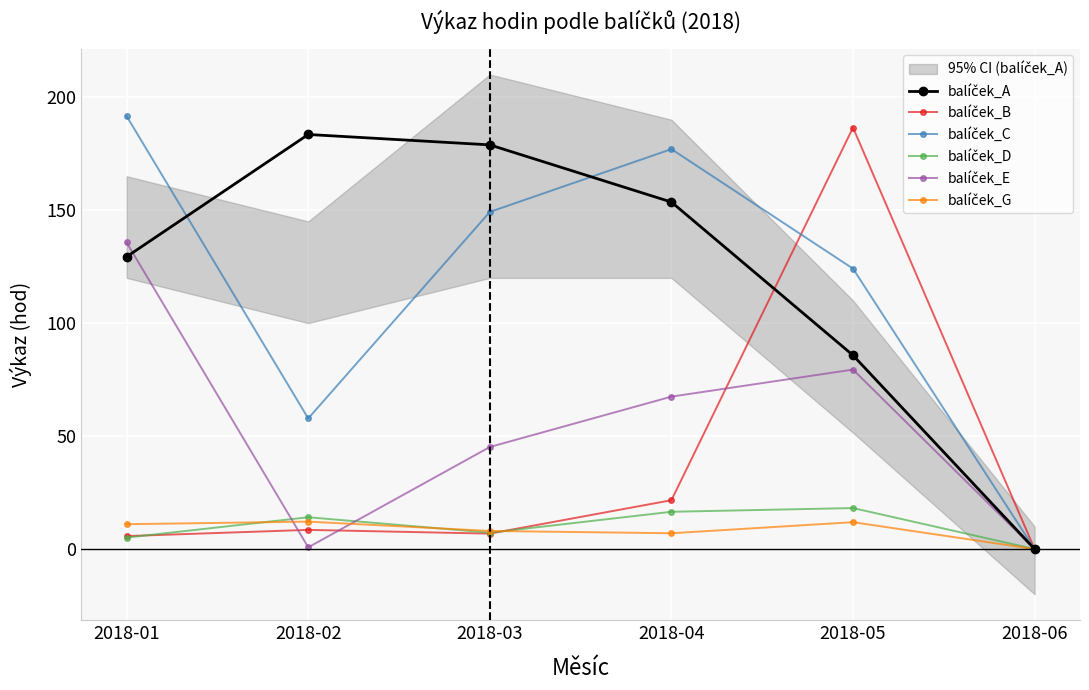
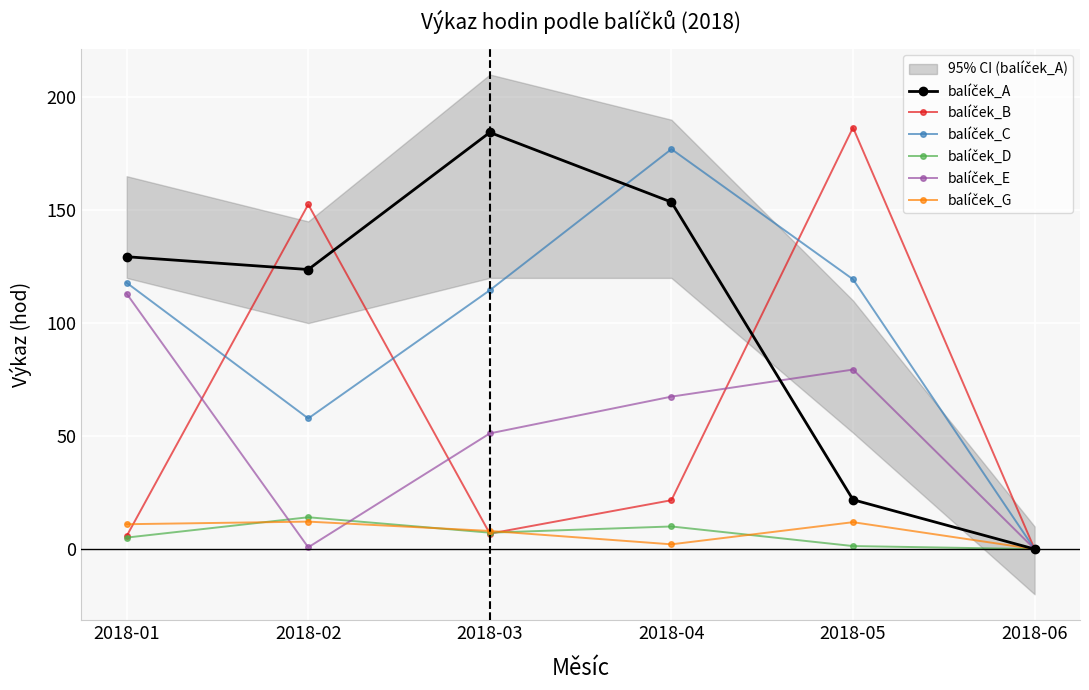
  {
    "balíček_A": {
      "2018-01": 129,
-     "2018-02": 183,
-     "2018-03": 179,
+     "2018-02": 124,
+     "2018-03": 184,
      "2018-04": 154,
-     "2018-05": 86
+     "2018-05": 22
    },
    "balíček_B": {
-     "2018-02": 8,
+     "2018-02": 152,
      "2018-04": 22,
      "2018-05": 187
    },
    "balíček_C": {
-     "2018-01": 192,
+     "2018-01": 118,
      "2018-02": 58,
-     "2018-03": 149,
+     "2018-03": 115,
      "2018-04": 177,
-     "2018-05": 124
+     "2018-05": 119
    },
    "balíček_D": {
      "2018-02": 14,
-     "2018-04": 17,
-     "2018-05": 18
+     "2018-04": 10,
+     "2018-05": 1
    },
    "balíček_E": {
-     "2018-01": 136,
+     "2018-01": 113,
      "2018-02": 1,
-     "2018-03": 45,
+     "2018-03": 51,
      "2018-04": 67,
      "2018-05": 79
    },
    "balíček_G": {
      "2018-01": 11,
      "2018-02": 12,
-     "2018-04": 7,
+     "2018-04": 2,
      "2018-05": 12
    }
  }
